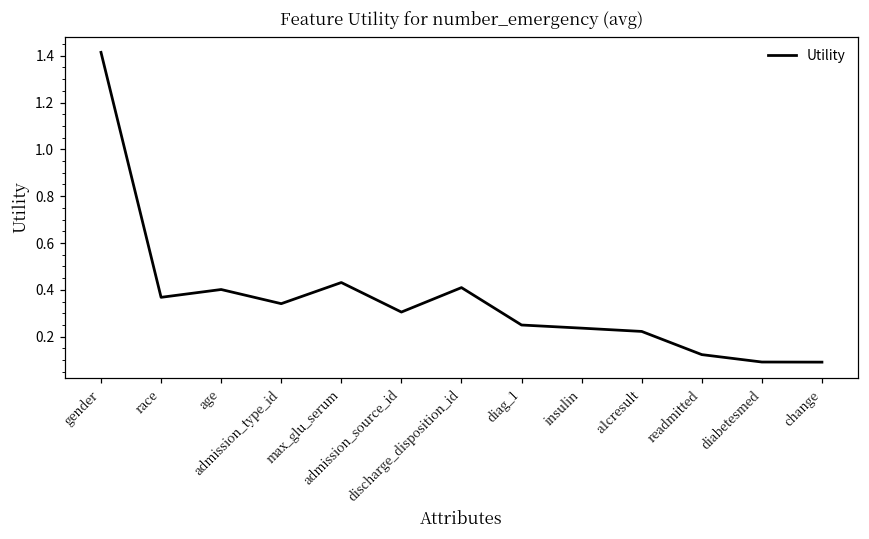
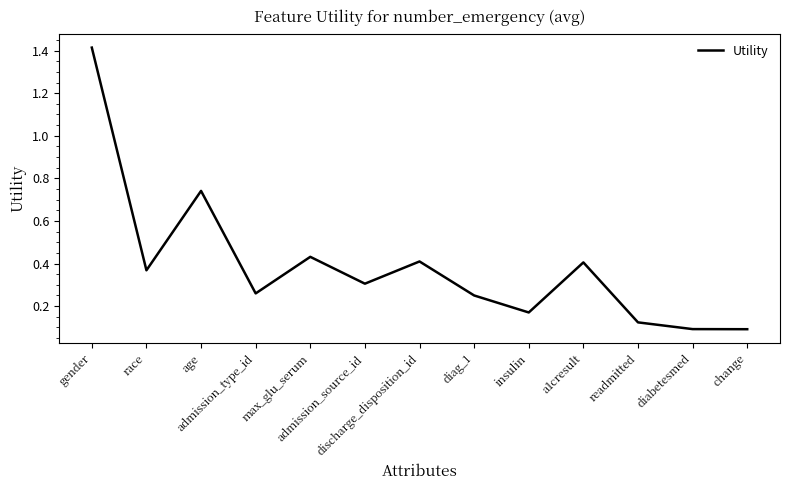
  {
    "gender": 1.41,
    "race": 0.37,
-   "age": 0.40,
-   "admission_type_id": 0.34,
+   "age": 0.74,
+   "admission_type_id": 0.26,
    "max_glu_serum": 0.43,
    "admission_source_id": 0.31,
    "discharge_disposition_id": 0.41,
    "diag_1": 0.25,
-   "insulin": 0.24,
-   "a1cresult": 0.22,
+   "insulin": 0.17,
+   "a1cresult": 0.41,
    "readmitted": 0.12,
    "diabetesmed": 0.09,
    "change": 0.09
  }
